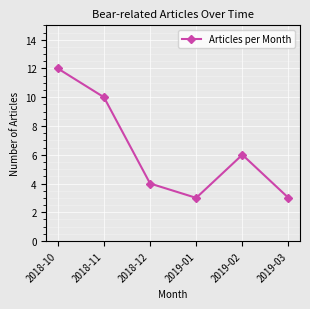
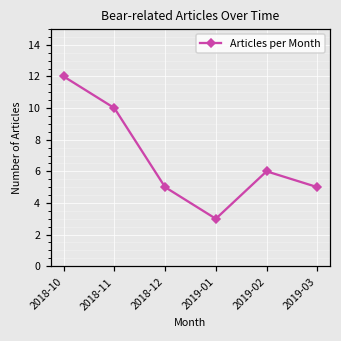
  {
    "2018-10": 12,
    "2018-11": 10,
-   "2018-12": 4,
+   "2018-12": 5,
    "2019-01": 3,
    "2019-02": 6,
-   "2019-03": 3
+   "2019-03": 5
  }
